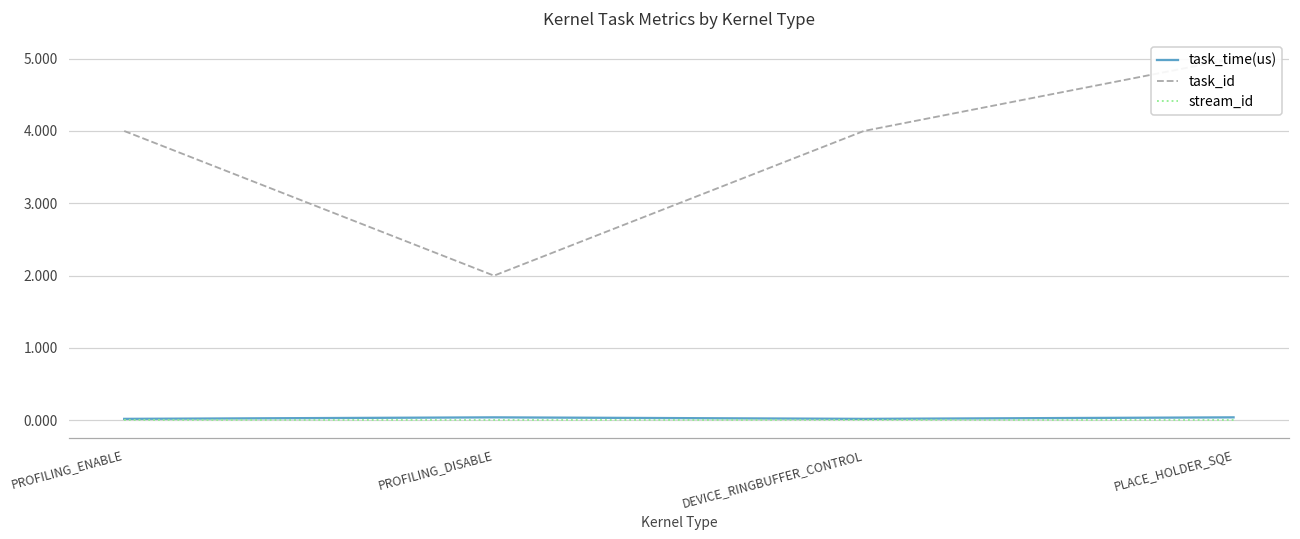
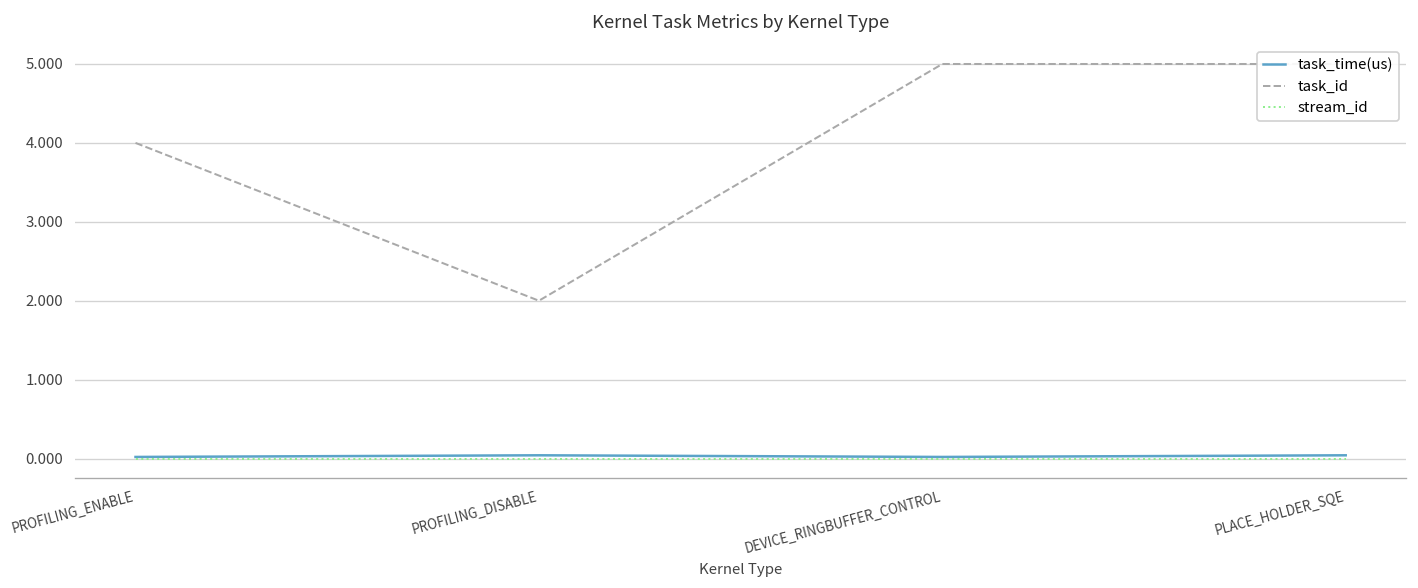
  {
    "task_time(us)": {
      "PROFILING_DISABLE": 0.0,
      "PLACE_HOLDER_SQE": 0.0
    },
    "task_id": {
      "PROFILING_ENABLE": 4,
      "PROFILING_DISABLE": 2,
-     "DEVICE_RINGBUFFER_CONTROL": 4
+     "DEVICE_RINGBUFFER_CONTROL": 5
    },
    "stream_id": {
      "PROFILING_DISABLE": 0,
      "PLACE_HOLDER_SQE": 0
    }
  }
